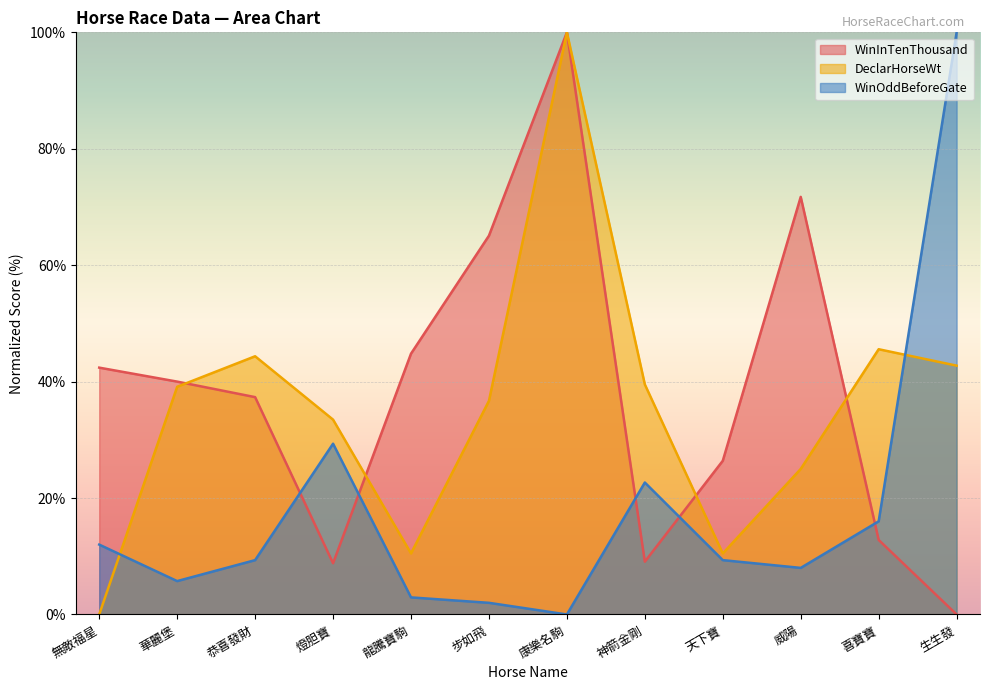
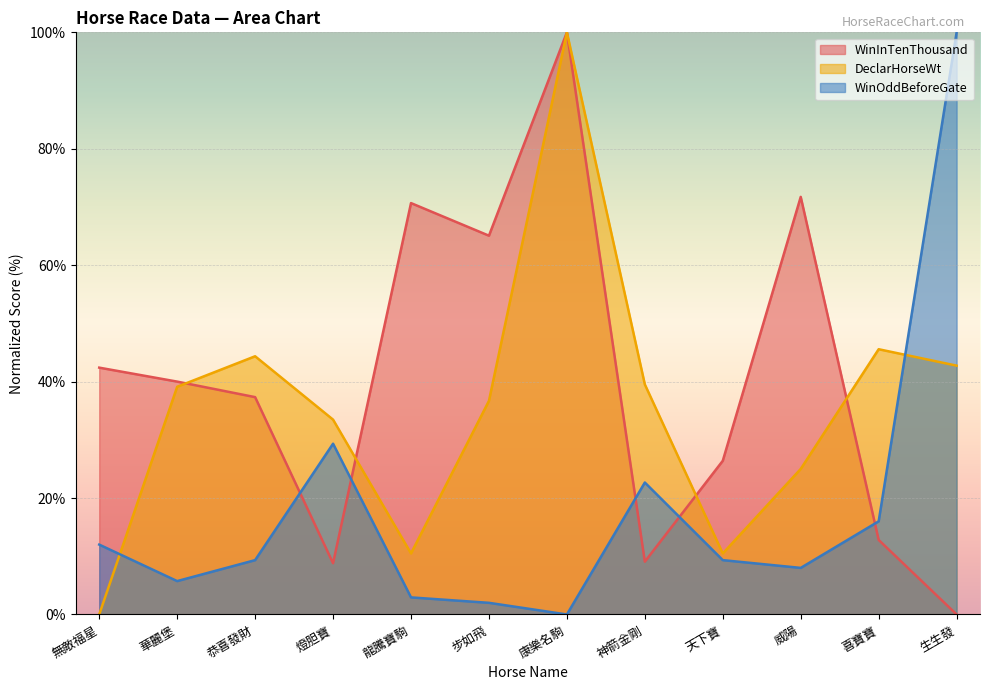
  {
    "WinInTenThousand": {
      "無敵福星": "42%",
      "華麗堡": "40%",
      "恭喜發財": "37%",
      "燈胆寶": "9%",
-     "龍騰寶駒": "45%",
+     "龍騰寶駒": "71%",
      "步如飛": "65%",
      "神箭金剛": "9%",
      "天下寶": "26%",
      "威陽": "72%",
      "喜寶寶": "13%",
      "生生發": "0%"
    },
    "DeclarHorseWt": {
      "無敵福星": "0%",
      "華麗堡": "39%",
      "恭喜發財": "44%",
      "燈胆寶": "33%",
      "龍騰寶駒": "10%",
      "步如飛": "37%",
      "神箭金剛": "40%",
      "天下寶": "10%",
      "威陽": "25%",
      "喜寶寶": "46%",
      "生生發": "43%"
    },
    "WinOddBeforeGate": {
      "無敵福星": "12%",
      "華麗堡": "6%",
      "恭喜發財": "9%",
      "燈胆寶": "29%",
      "龍騰寶駒": "3%",
      "步如飛": "2%",
      "康樂名駒": "0%",
      "神箭金剛": "23%",
      "天下寶": "9%",
      "威陽": "8%",
      "喜寶寶": "16%",
      "生生發": "100%"
    }
  }
